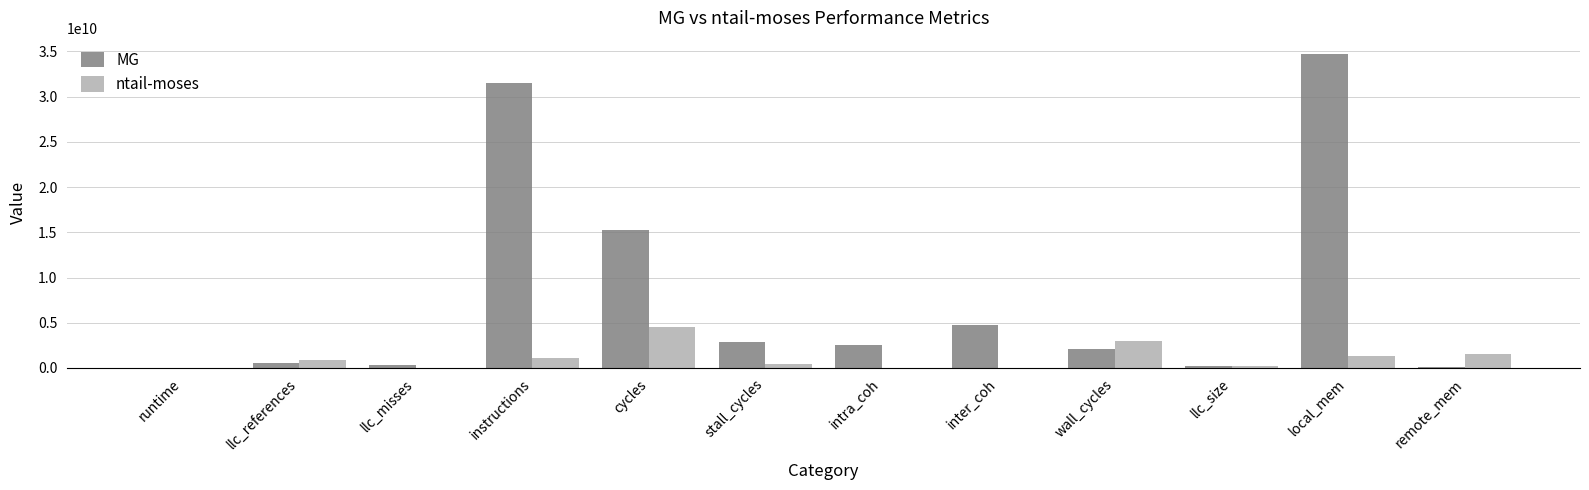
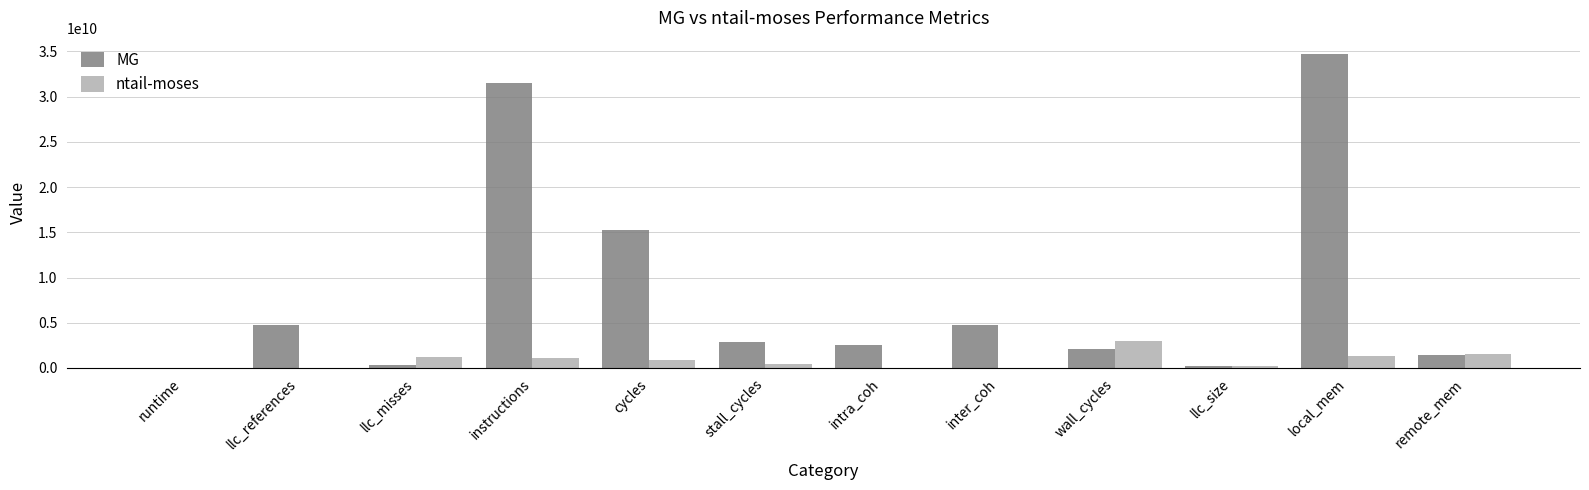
  {
    "MG": {
-     "llc_references": 0,
+     "llc_references": 5000000000,
      "llc_misses": 0,
      "instructions": 32000000000,
      "cycles": 15000000000,
      "stall_cycles": 3000000000,
      "intra_coh": 3000000000,
      "inter_coh": 5000000000,
      "wall_cycles": 2000000000,
      "local_mem": 35000000000,
-     "remote_mem": 0
+     "remote_mem": 1000000000
    },
    "ntail-moses": {
-     "llc_references": 1000000000,
-     "llc_misses": 0,
+     "llc_references": 0,
+     "llc_misses": 1000000000,
      "instructions": 1000000000,
-     "cycles": 5000000000,
+     "cycles": 1000000000,
      "stall_cycles": 0,
      "wall_cycles": 3000000000,
      "local_mem": 1000000000,
      "remote_mem": 2000000000
    }
  }
